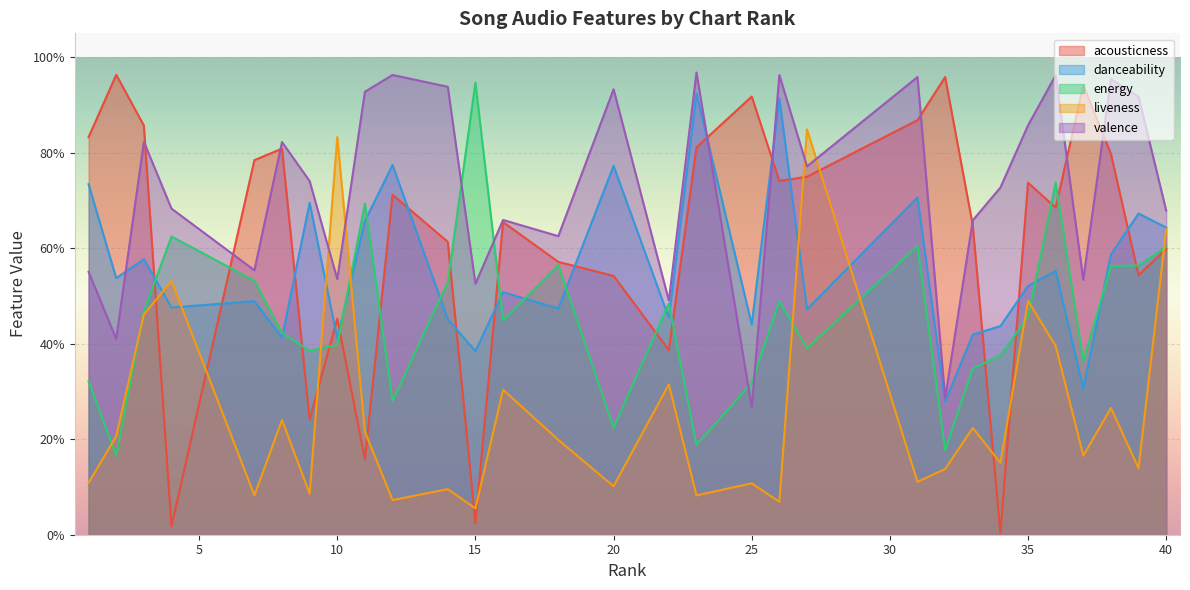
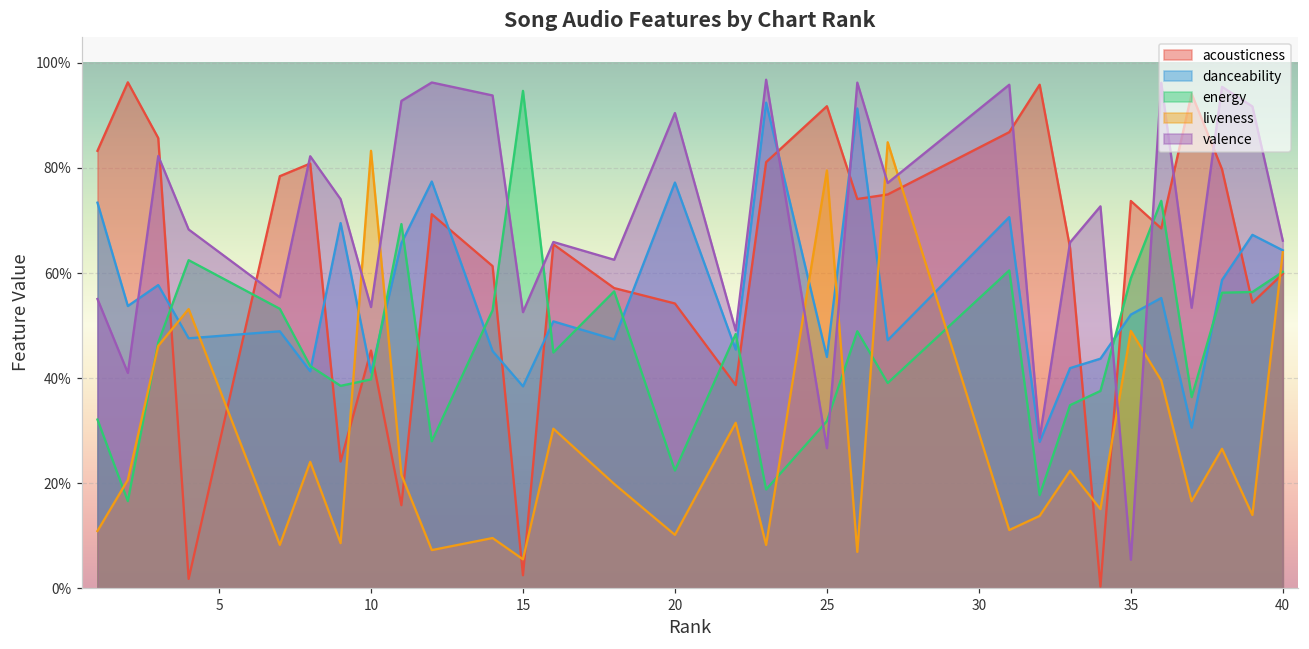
  {
    "acousticness": {
      "10": "45%",
      "15": "2%",
      "20": "54%",
      "25": "92%",
      "35": "74%"
    },
    "danceability": {
      "10": "41%",
      "15": "38%",
      "20": "77%",
      "25": "44%",
      "35": "52%"
    },
    "energy": {
      "10": "40%",
      "15": "95%",
      "20": "22%",
      "25": "32%",
-     "35": "46%"
+     "35": "59%"
    },
    "liveness": {
      "10": "83%",
      "15": "5%",
      "20": "10%",
-     "25": "11%",
+     "25": "80%",
      "35": "49%"
    },
    "valence": {
      "10": "54%",
      "15": "53%",
-     "20": "93%",
+     "20": "90%",
      "25": "27%",
-     "35": "86%",
-     "40": "68%"
+     "35": "5%",
+     "40": "66%"
    }
  }
